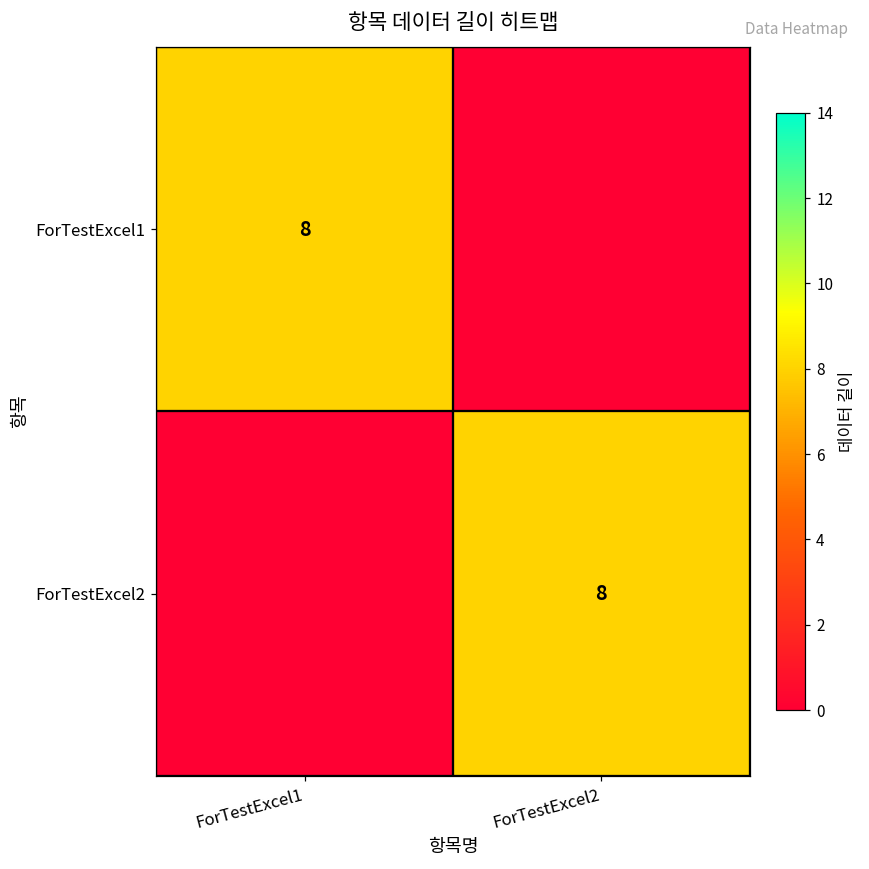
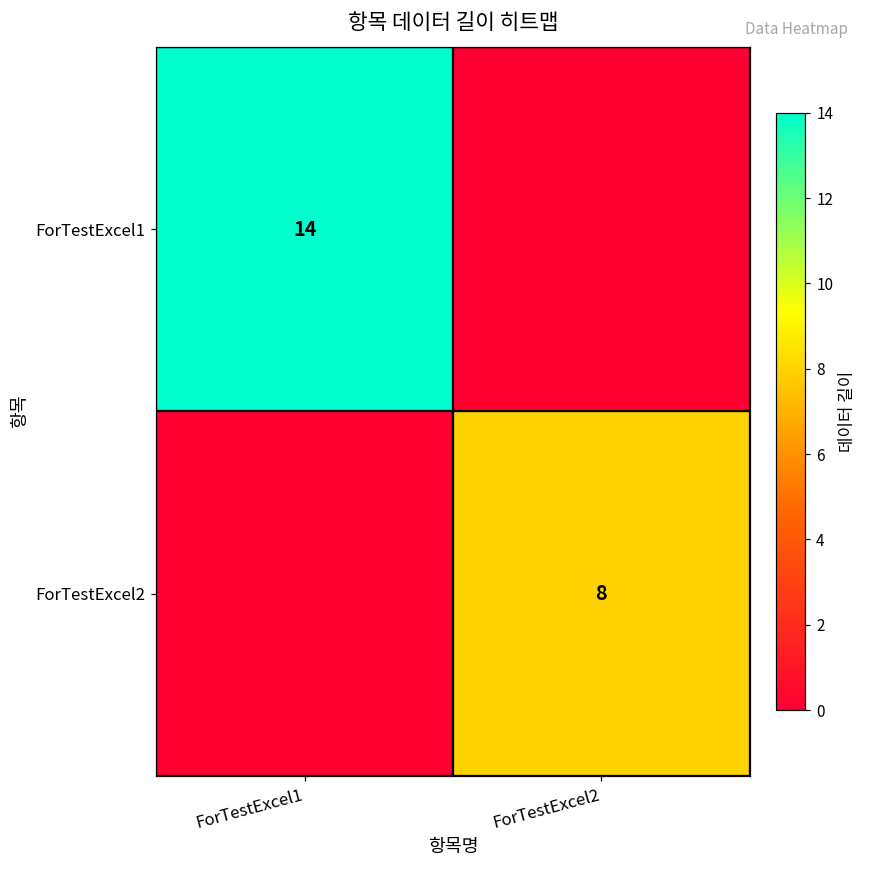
  {
    "ForTestExcel1": {
-     "ForTestExcel1": 8
+     "ForTestExcel1": 14
    },
    "ForTestExcel2": {
      "ForTestExcel2": 8
    }
  }
